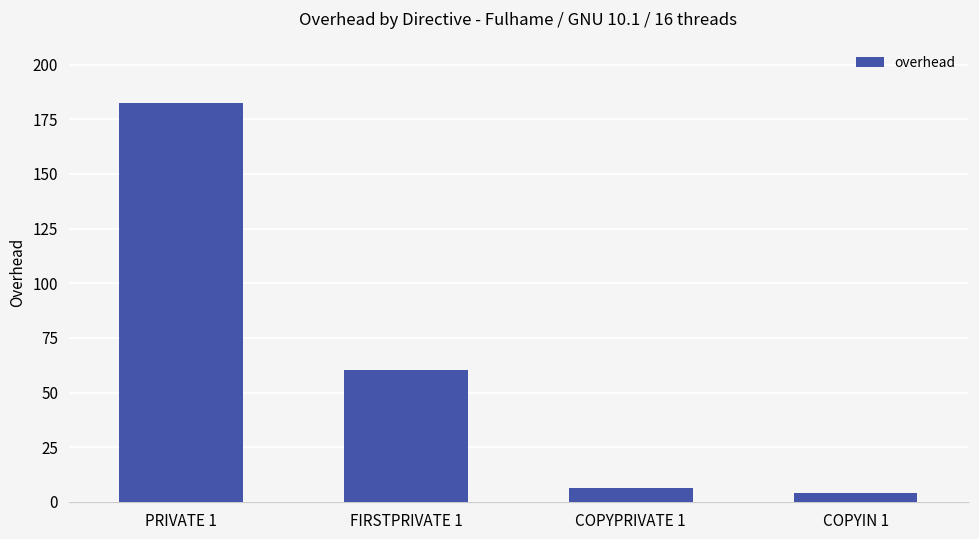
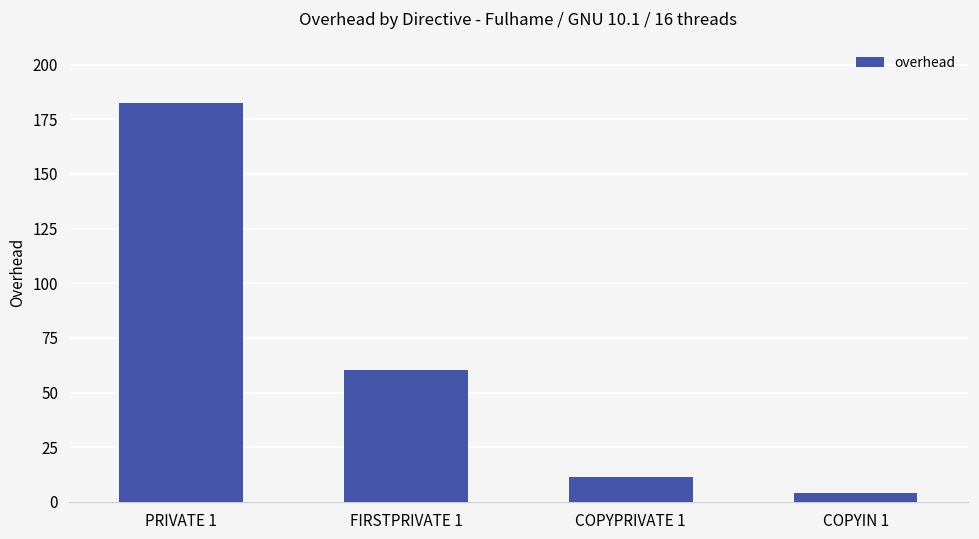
  {
    "PRIVATE 1": 182,
    "FIRSTPRIVATE 1": 60,
-   "COPYPRIVATE 1": 6,
+   "COPYPRIVATE 1": 11,
    "COPYIN 1": 4
  }
